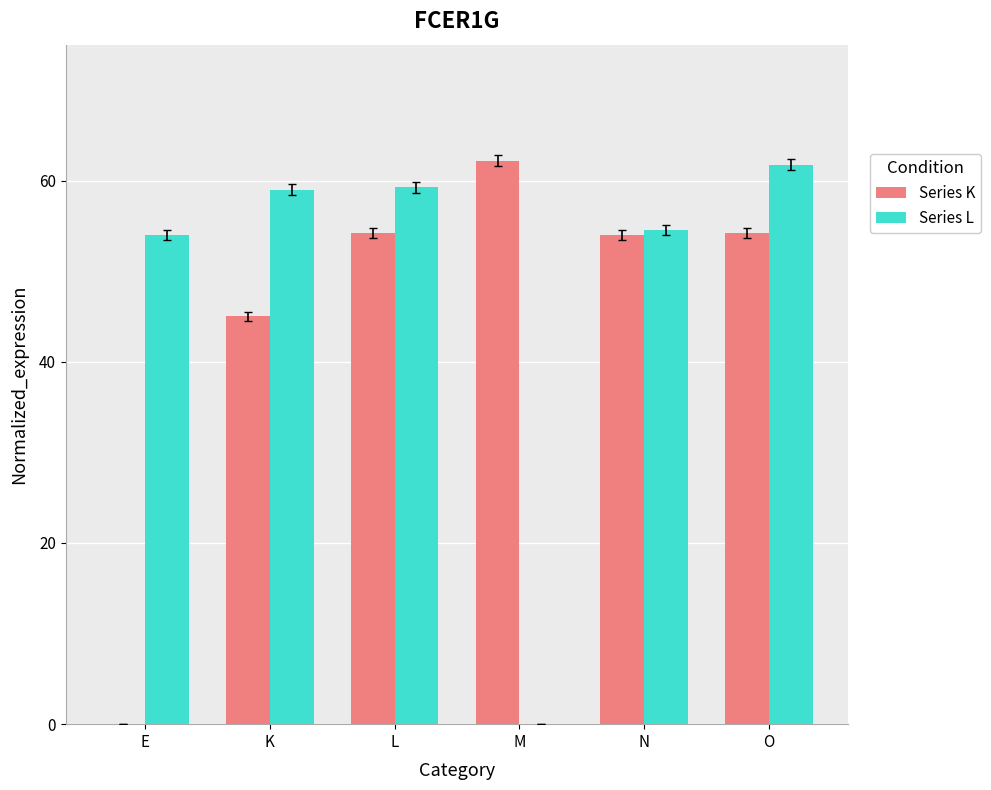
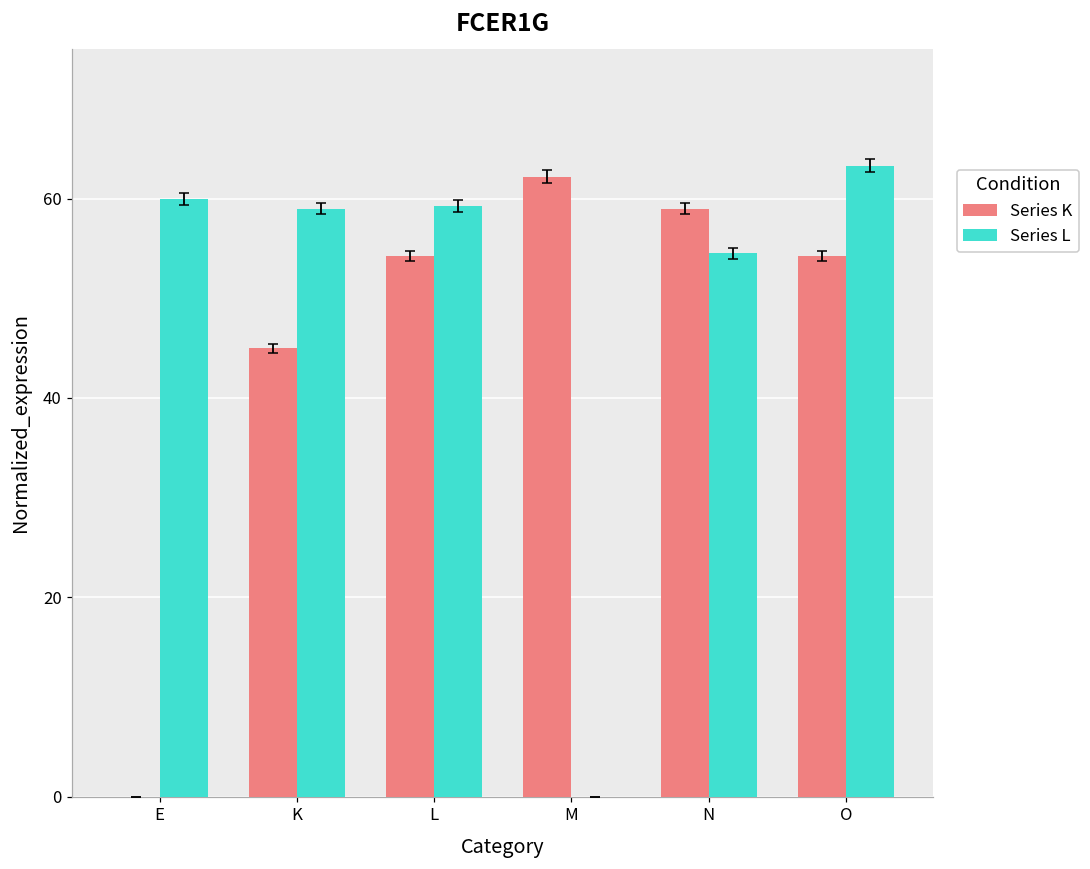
  {
    "Series K": {
      "E": 0,
      "K": 45,
      "L": 54,
      "M": 62,
-     "N": 54,
+     "N": 59,
      "O": 54
    },
    "Series L": {
-     "E": 54,
+     "E": 60,
      "K": 59,
      "L": 59,
      "M": 0,
      "N": 55,
-     "O": 62
+     "O": 63
    }
  }
